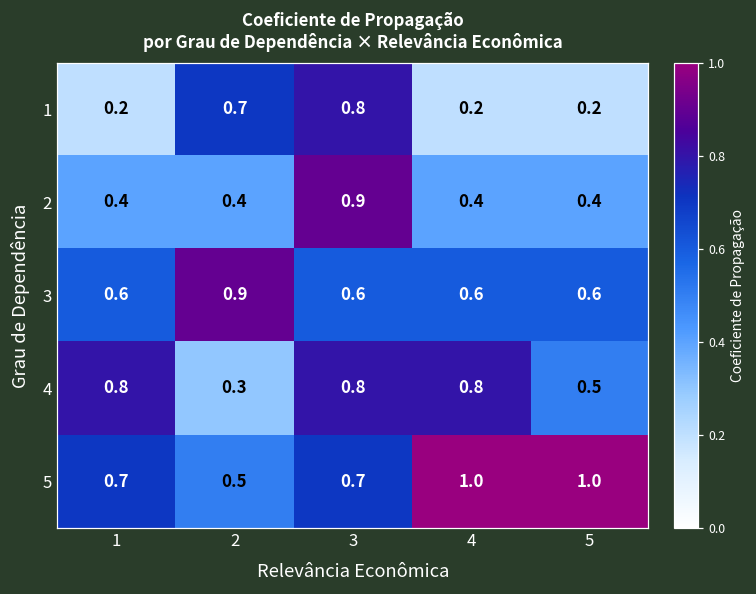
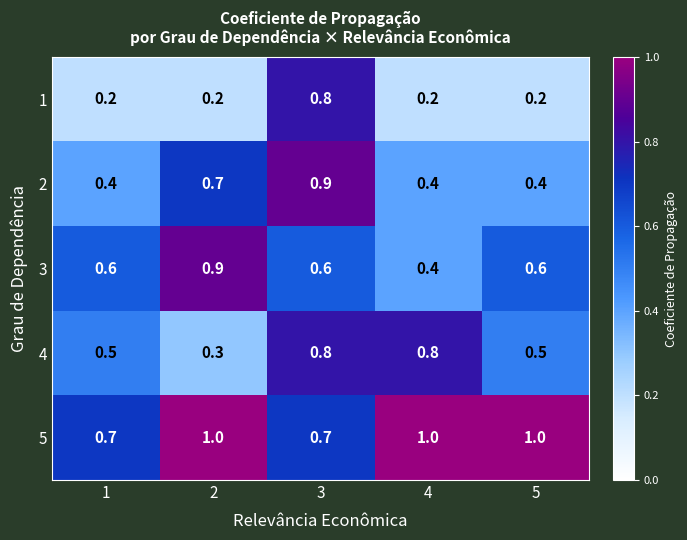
  {
    "1": {
      "1": 0.2,
-     "2": 0.7,
+     "2": 0.2,
      "3": 0.8,
      "4": 0.2,
      "5": 0.2
    },
    "2": {
      "1": 0.4,
-     "2": 0.4,
+     "2": 0.7,
      "3": 0.9,
      "4": 0.4,
      "5": 0.4
    },
    "3": {
      "1": 0.6,
      "2": 0.9,
      "3": 0.6,
-     "4": 0.6,
+     "4": 0.4,
      "5": 0.6
    },
    "4": {
-     "1": 0.8,
+     "1": 0.5,
      "2": 0.3,
      "3": 0.8,
      "4": 0.8,
      "5": 0.5
    },
    "5": {
      "1": 0.7,
-     "2": 0.5,
+     "2": 1.0,
      "3": 0.7,
      "4": 1.0,
      "5": 1.0
    }
  }
